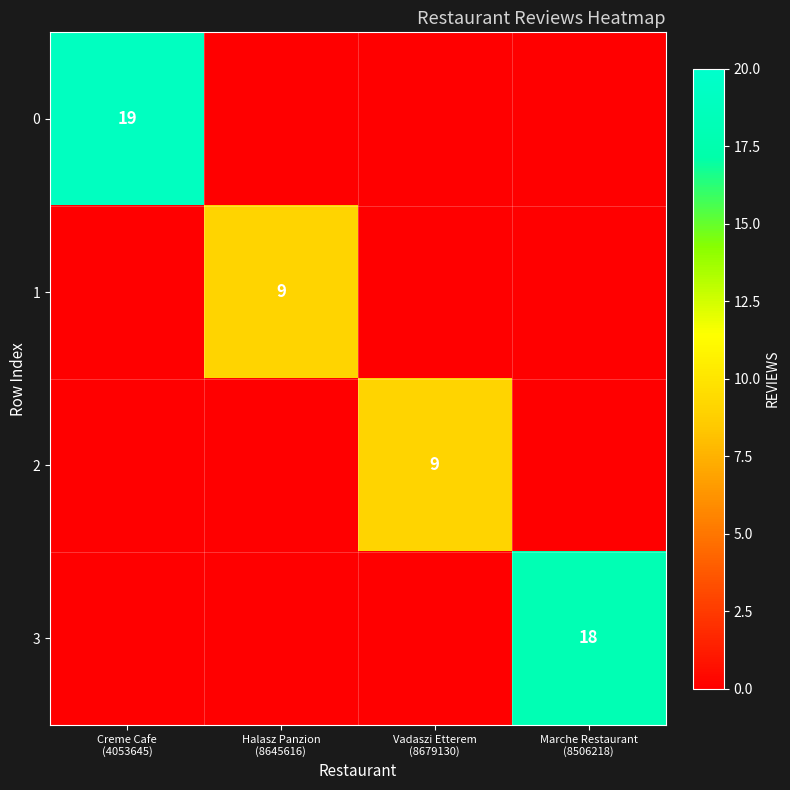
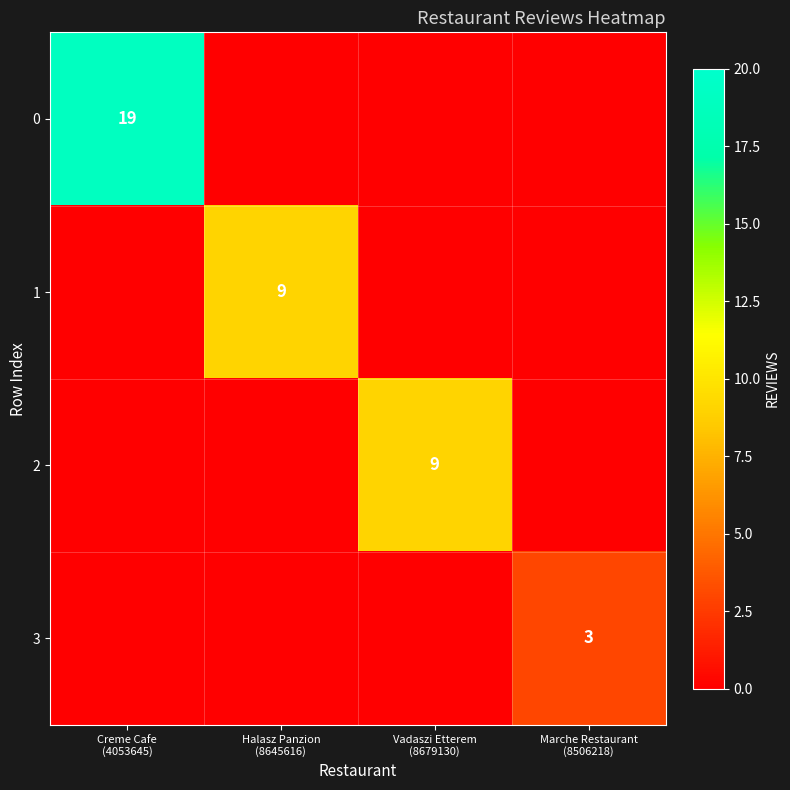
  {
    "0": {
      "Creme Cafe (4053645)": 19
    },
    "1": {
      "Halasz Panzion (8645616)": 9
    },
    "2": {
      "Vadaszi Etterem (8679130)": 9
    },
    "3": {
-     "Marche Restaurant (8506218)": 18
+     "Marche Restaurant (8506218)": 3
    }
  }
